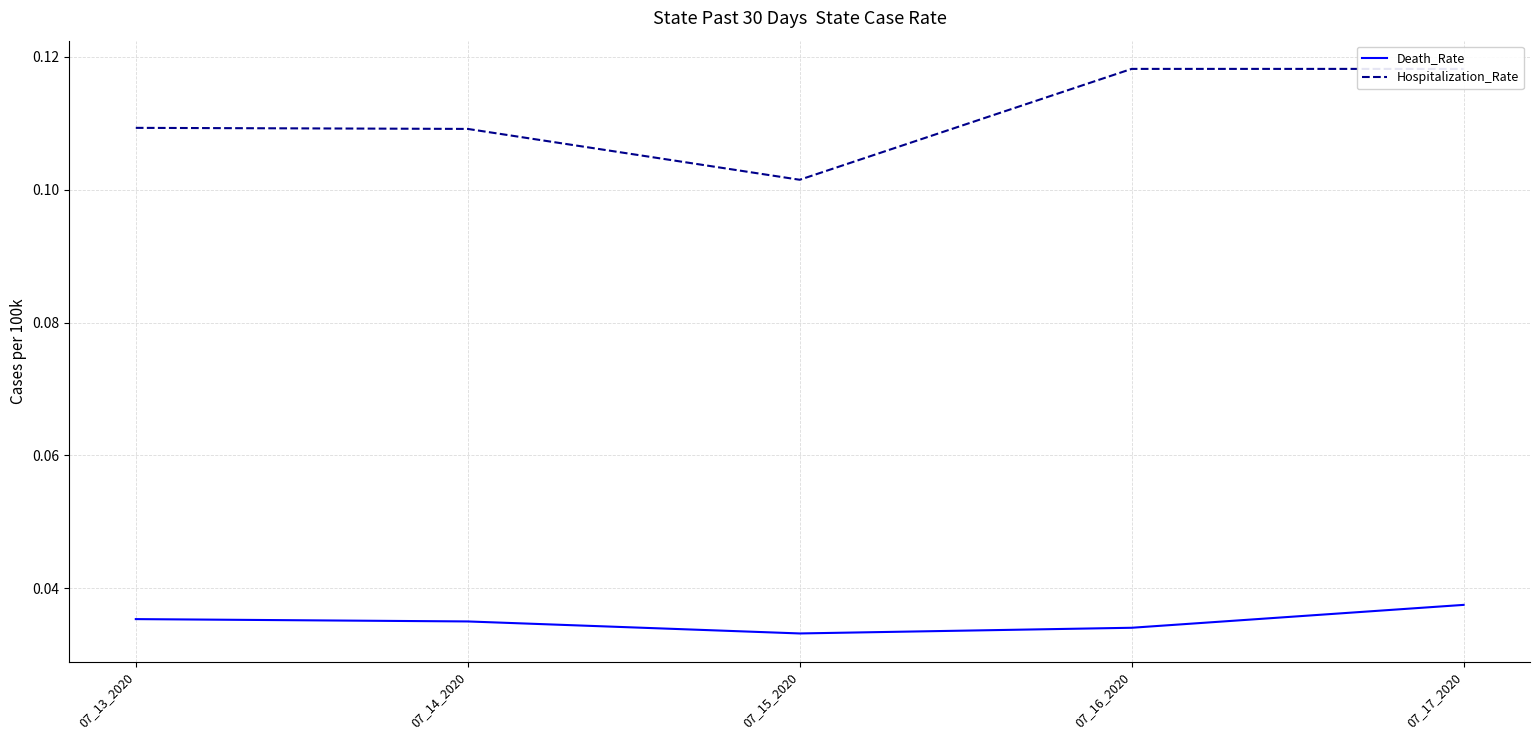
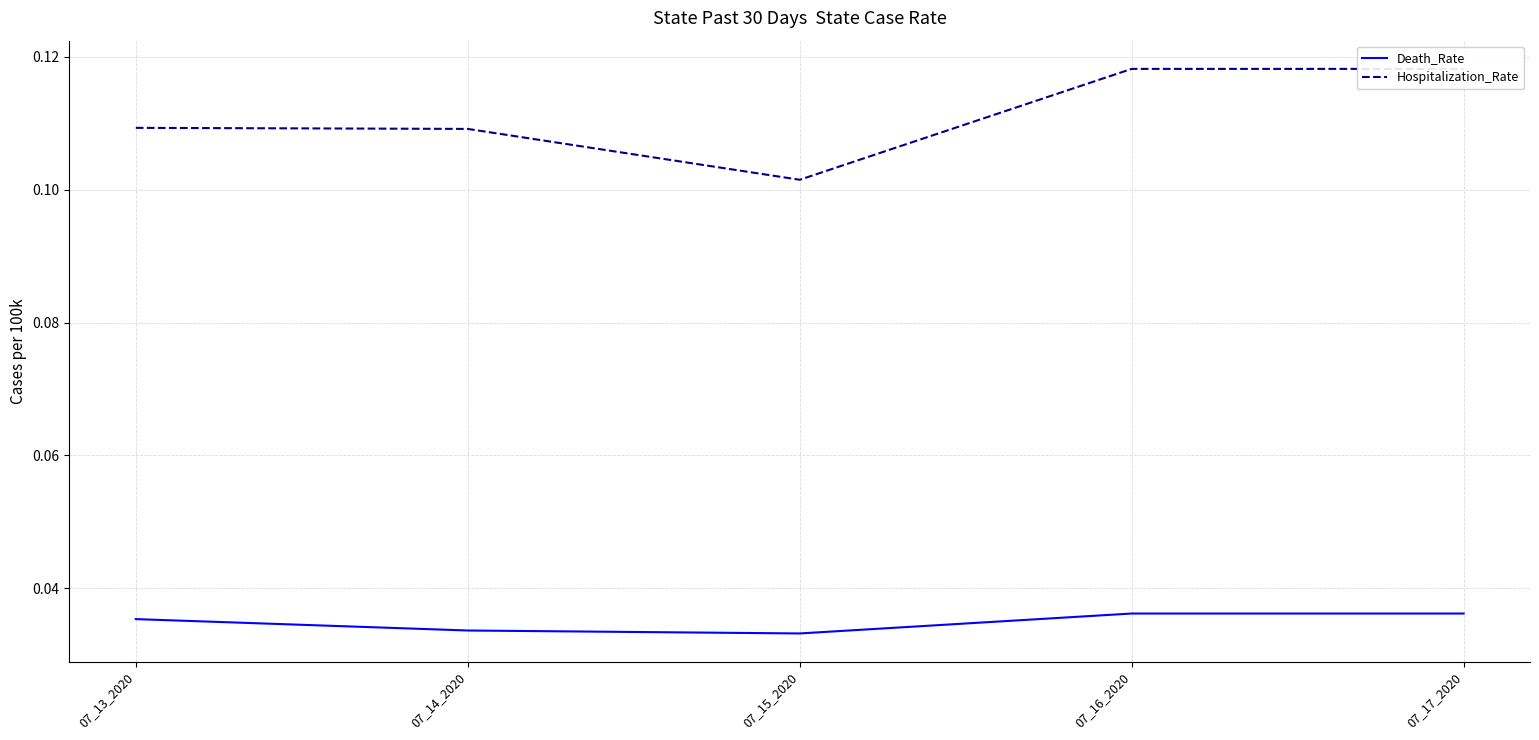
  {
    "Death_Rate": {
      "07_13_2020": 0.035,
-     "07_14_2020": 0.035,
+     "07_14_2020": 0.034,
      "07_15_2020": 0.033,
-     "07_16_2020": 0.034,
-     "07_17_2020": 0.038
+     "07_16_2020": 0.036,
+     "07_17_2020": 0.036
    },
    "Hospitalization_Rate": {
      "07_13_2020": 0.109,
      "07_14_2020": 0.109,
      "07_15_2020": 0.101,
      "07_16_2020": 0.118
    }
  }
